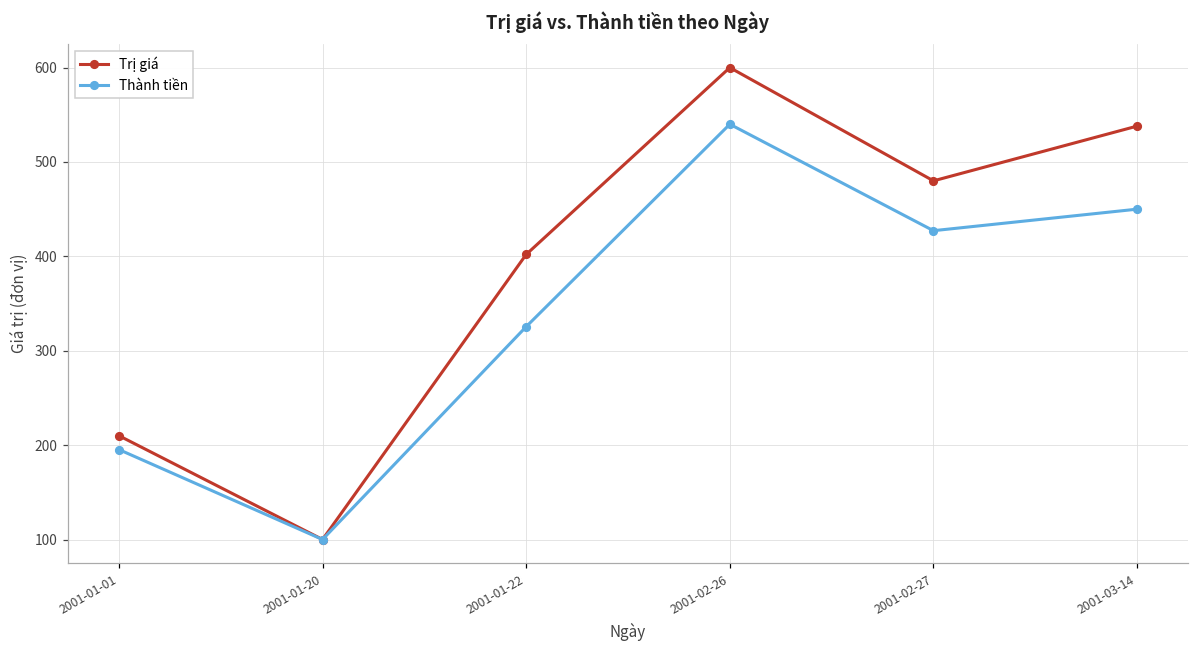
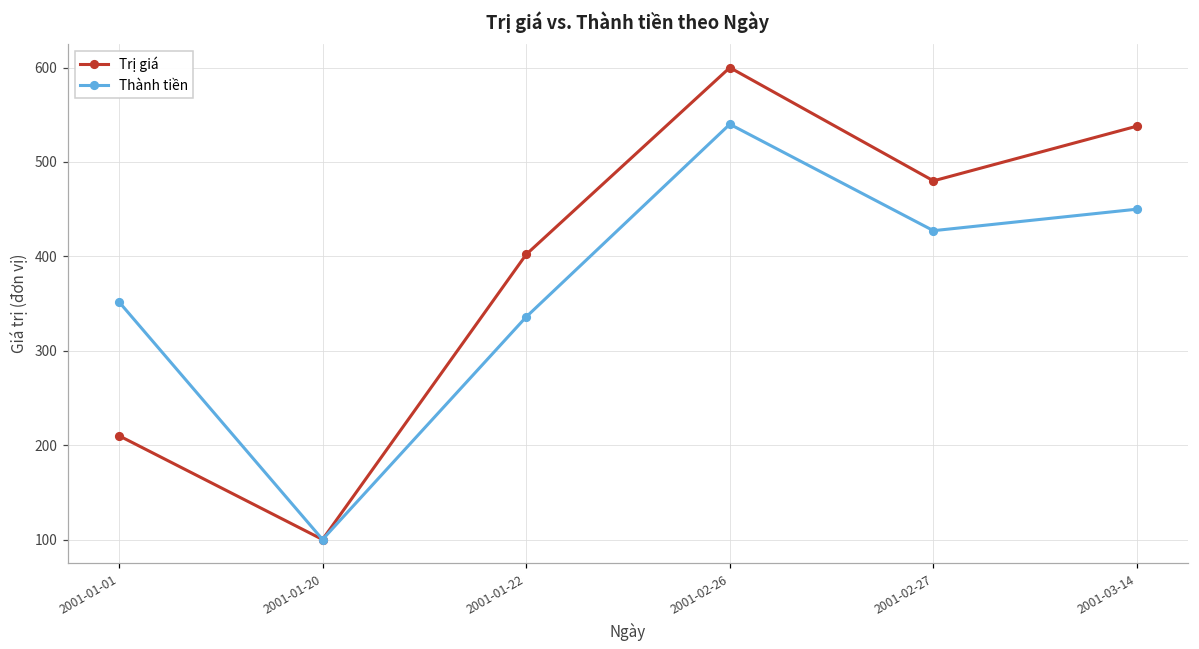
  {
    "Trị giá": {
      "2001-01-01": 210,
      "2001-01-22": 400,
      "2001-02-26": 600,
      "2001-02-27": 480,
      "2001-03-14": 540
    },
    "Thành tiền": {
-     "2001-01-01": 200,
-     "2001-01-22": 330,
+     "2001-01-01": 350,
+     "2001-01-22": 340,
      "2001-02-26": 540,
      "2001-02-27": 430,
      "2001-03-14": 450
    }
  }
